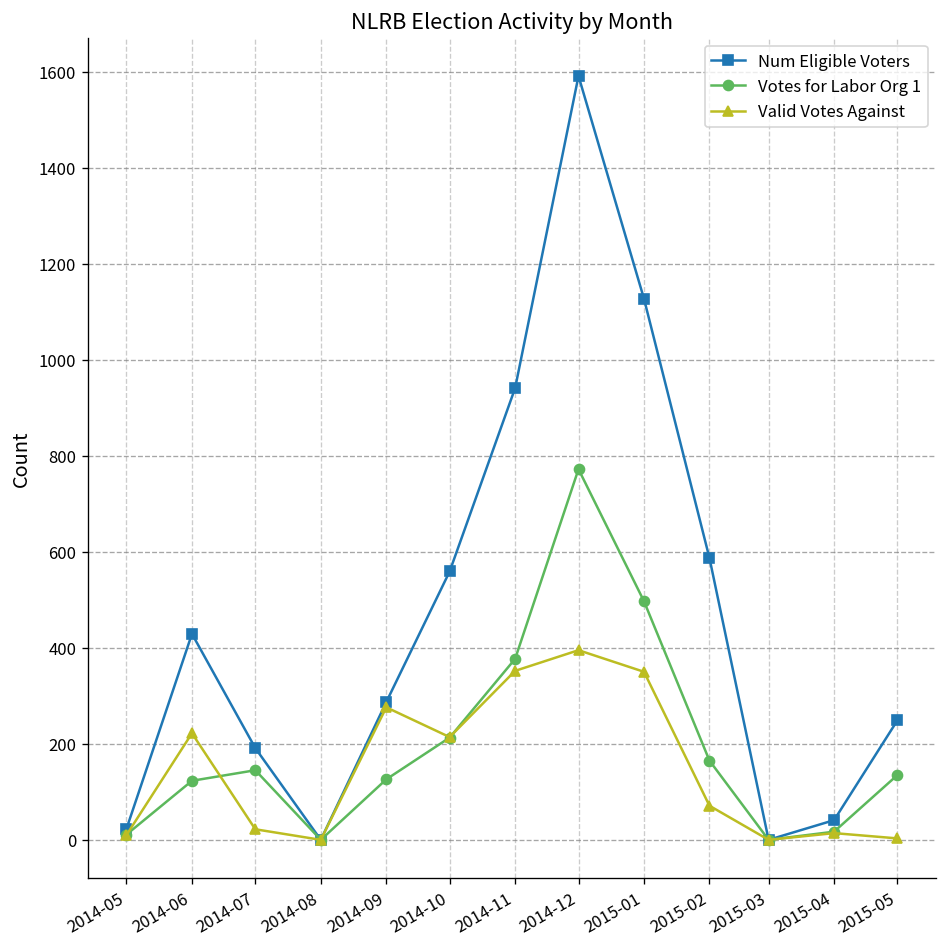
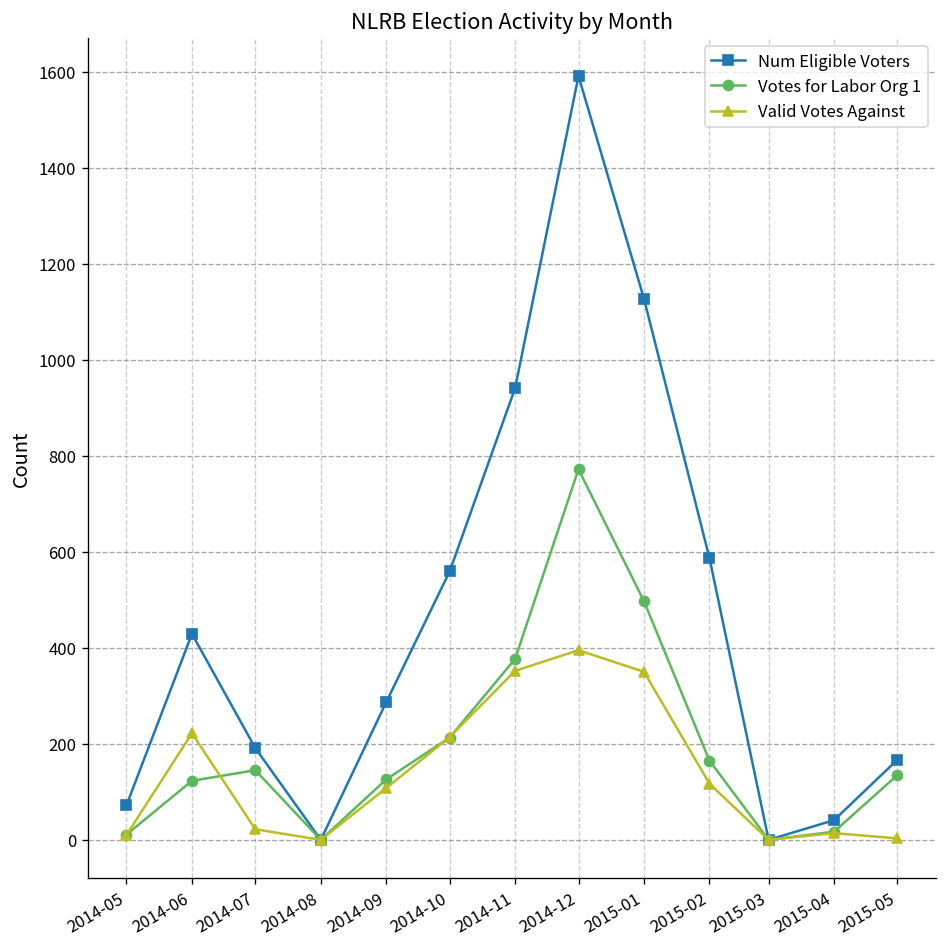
  {
    "Num Eligible Voters": {
-     "2014-05": 20,
+     "2014-05": 70,
      "2014-06": 430,
      "2014-07": 190,
      "2014-09": 290,
      "2014-10": 560,
      "2014-11": 940,
      "2014-12": 1590,
      "2015-01": 1130,
      "2015-02": 590,
      "2015-04": 40,
-     "2015-05": 250
+     "2015-05": 170
    },
    "Votes for Labor Org 1": {
      "2014-06": 120,
      "2014-07": 150,
      "2014-09": 130,
      "2014-11": 380,
      "2014-12": 770,
      "2015-01": 500,
      "2015-02": 170,
      "2015-05": 140
    },
    "Valid Votes Against": {
      "2014-06": 220,
      "2014-07": 20,
-     "2014-09": 280,
+     "2014-09": 110,
      "2014-11": 350,
      "2014-12": 400,
      "2015-01": 350,
-     "2015-02": 70,
+     "2015-02": 120,
      "2015-05": 0
    }
  }
